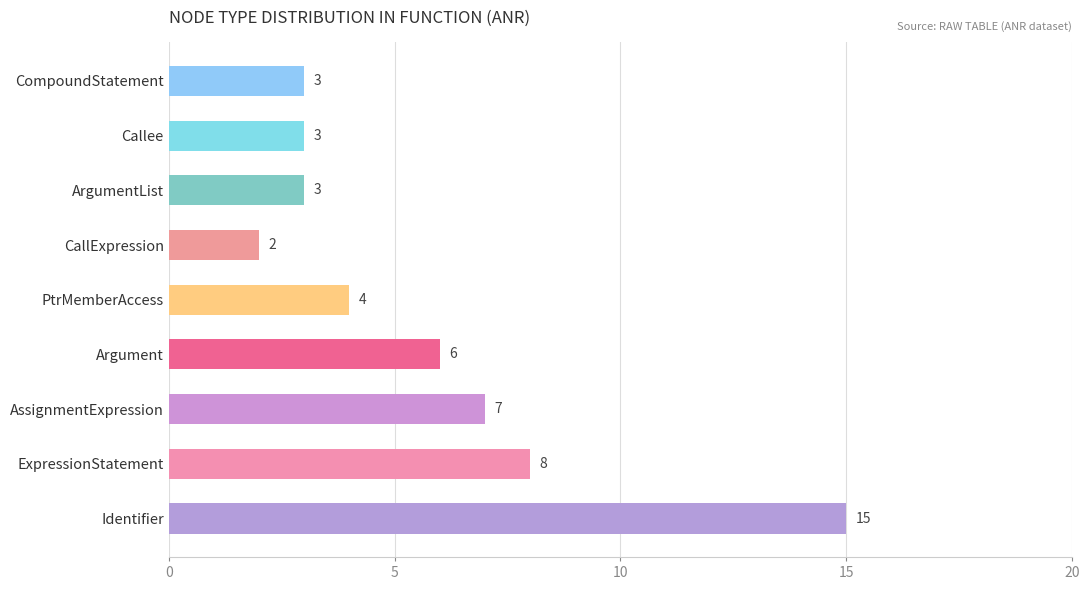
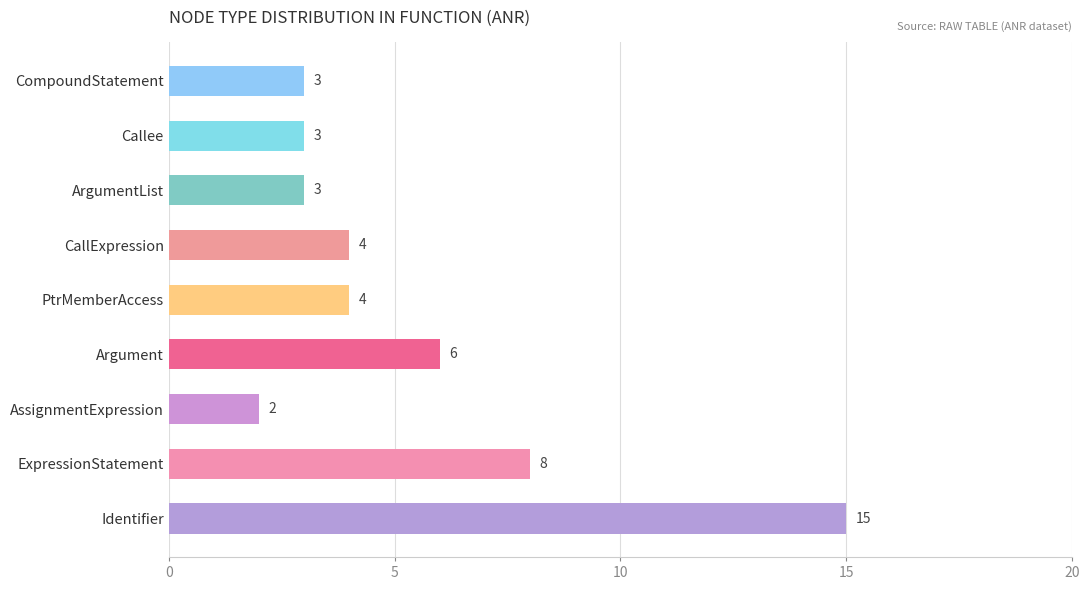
  {
    "CompoundStatement": 3,
    "Callee": 3,
    "ArgumentList": 3,
-   "CallExpression": 2,
+   "CallExpression": 4,
    "PtrMemberAccess": 4,
    "Argument": 6,
-   "AssignmentExpression": 7,
+   "AssignmentExpression": 2,
    "ExpressionStatement": 8,
    "Identifier": 15
  }
